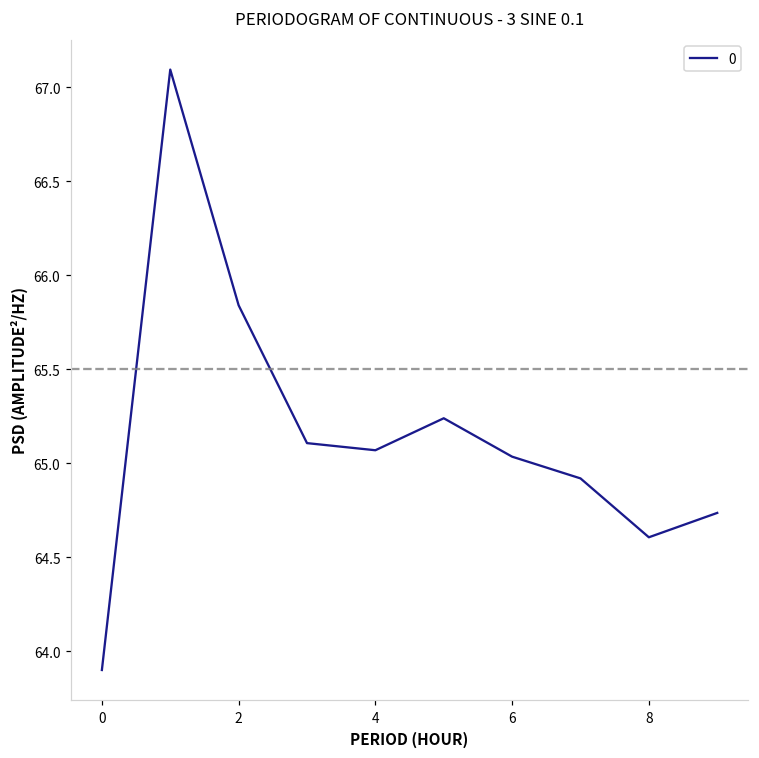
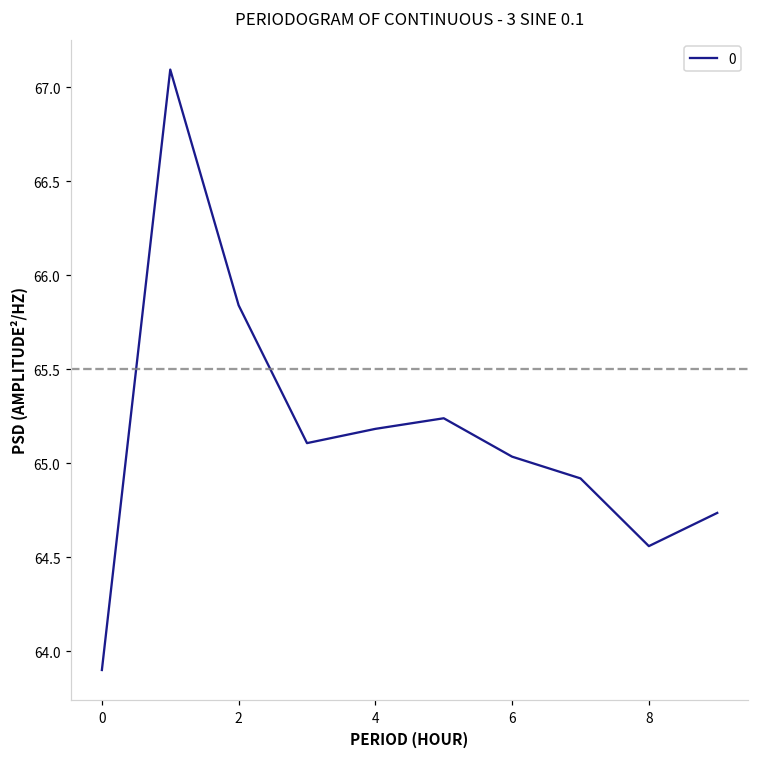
  {
    "0": 63.90,
    "2": 65.84,
-   "4": 65.07,
+   "4": 65.18,
    "6": 65.04,
-   "8": 64.61
+   "8": 64.56
  }
